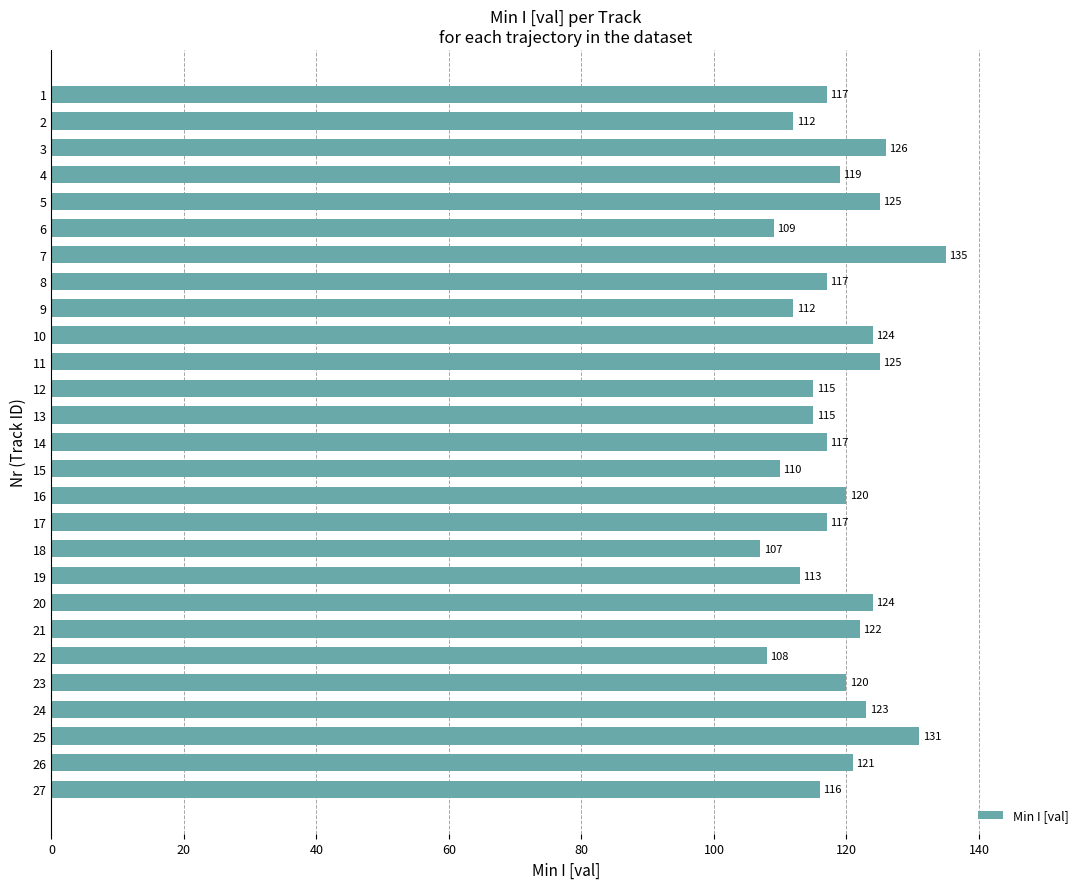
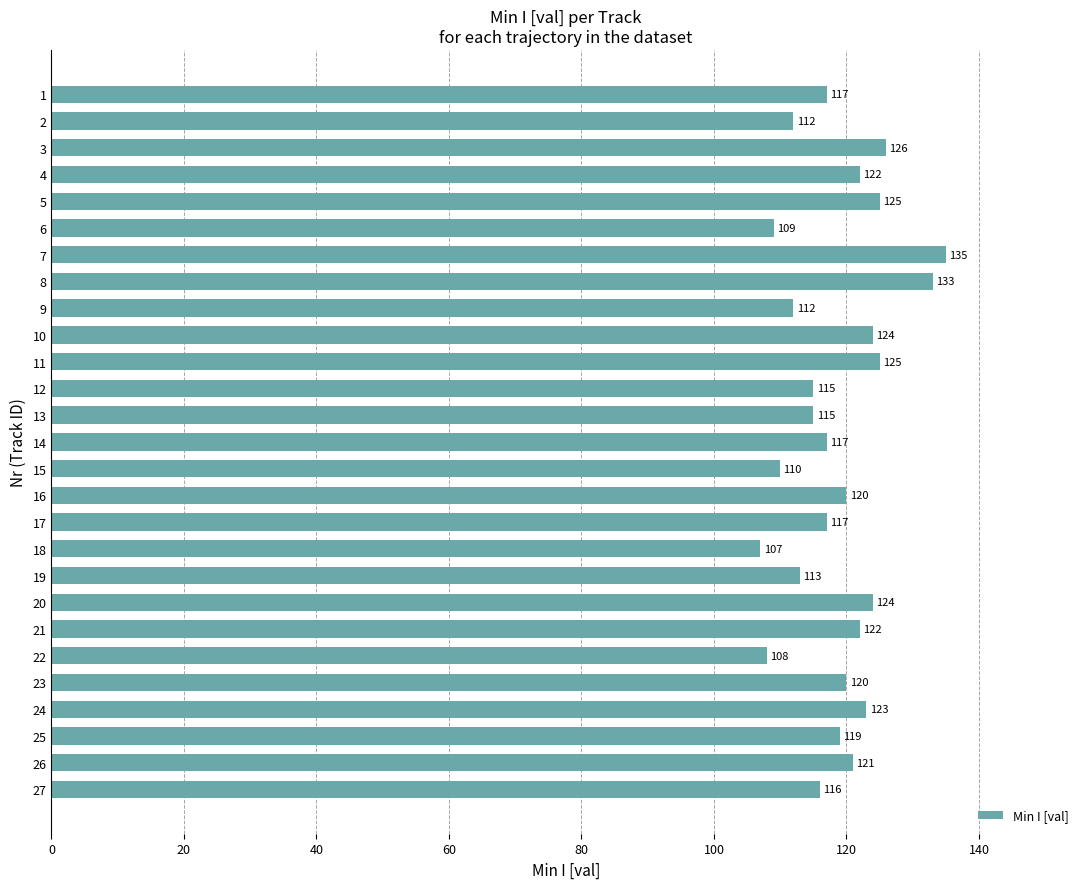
  {
    "1": 117,
    "2": 112,
    "3": 126,
-   "4": 119,
+   "4": 122,
    "5": 125,
    "6": 109,
    "7": 135,
-   "8": 117,
+   "8": 133,
    "9": 112,
    "10": 124,
    "11": 125,
    "12": 115,
    "13": 115,
    "14": 117,
    "15": 110,
    "16": 120,
    "17": 117,
    "18": 107,
    "19": 113,
    "20": 124,
    "21": 122,
    "22": 108,
    "23": 120,
    "24": 123,
-   "25": 131,
+   "25": 119,
    "26": 121,
    "27": 116
  }
